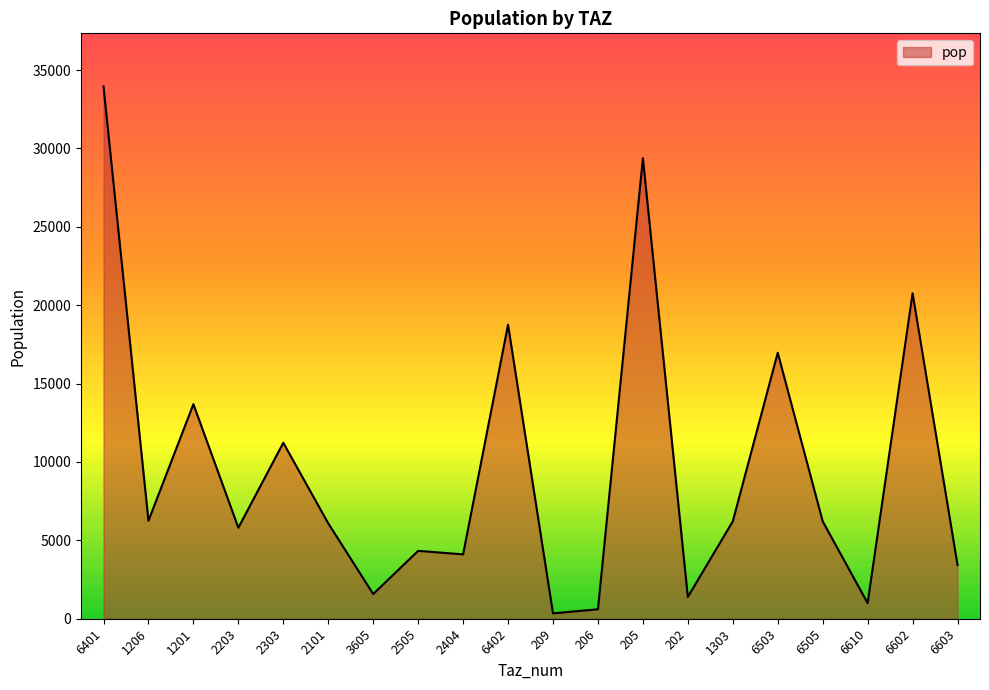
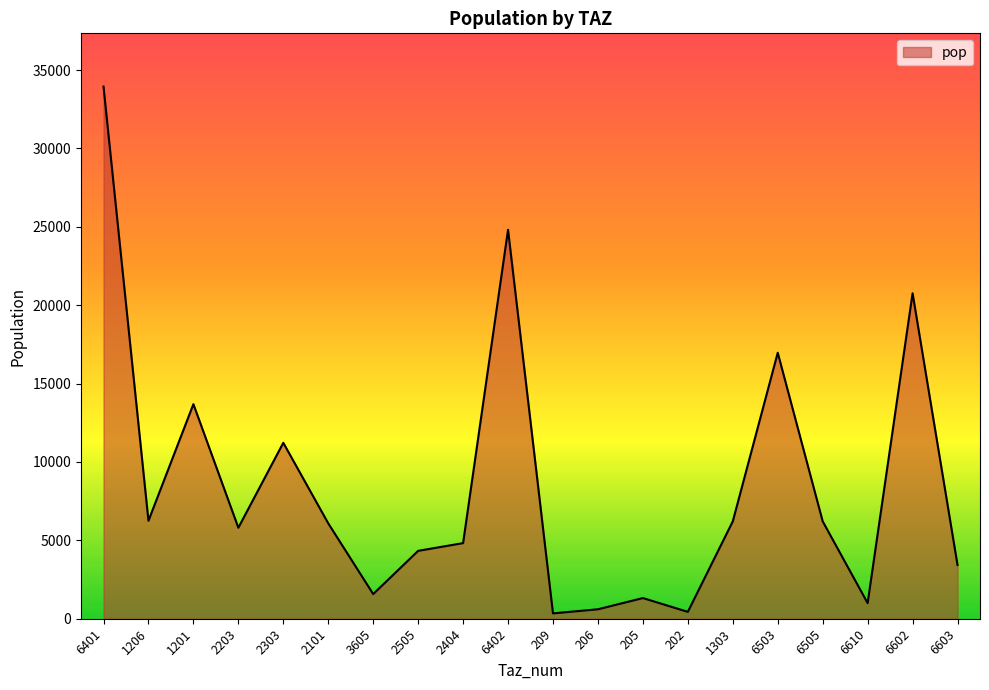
  {
    "6401": 33900,
    "1206": 6200,
    "1201": 13700,
    "2203": 5800,
    "2303": 11200,
    "2101": 6100,
    "3605": 1600,
    "2505": 4300,
-   "2404": 4100,
-   "6402": 18800,
+   "2404": 4800,
+   "6402": 24800,
    "209": 300,
    "206": 600,
-   "205": 29400,
-   "202": 1400,
+   "205": 1300,
+   "202": 400,
    "1303": 6200,
    "6503": 17000,
    "6505": 6200,
    "6610": 1000,
    "6602": 20800,
    "6603": 3400
  }
